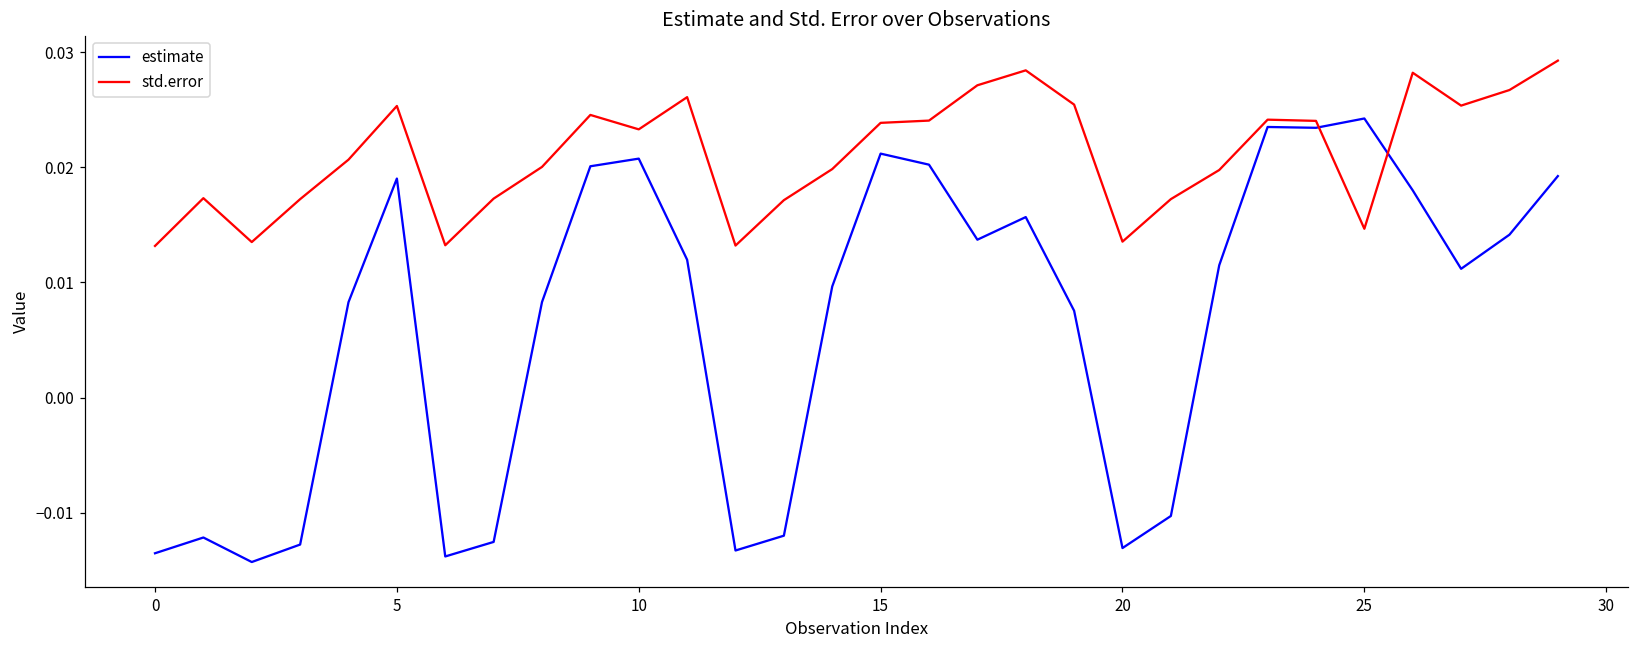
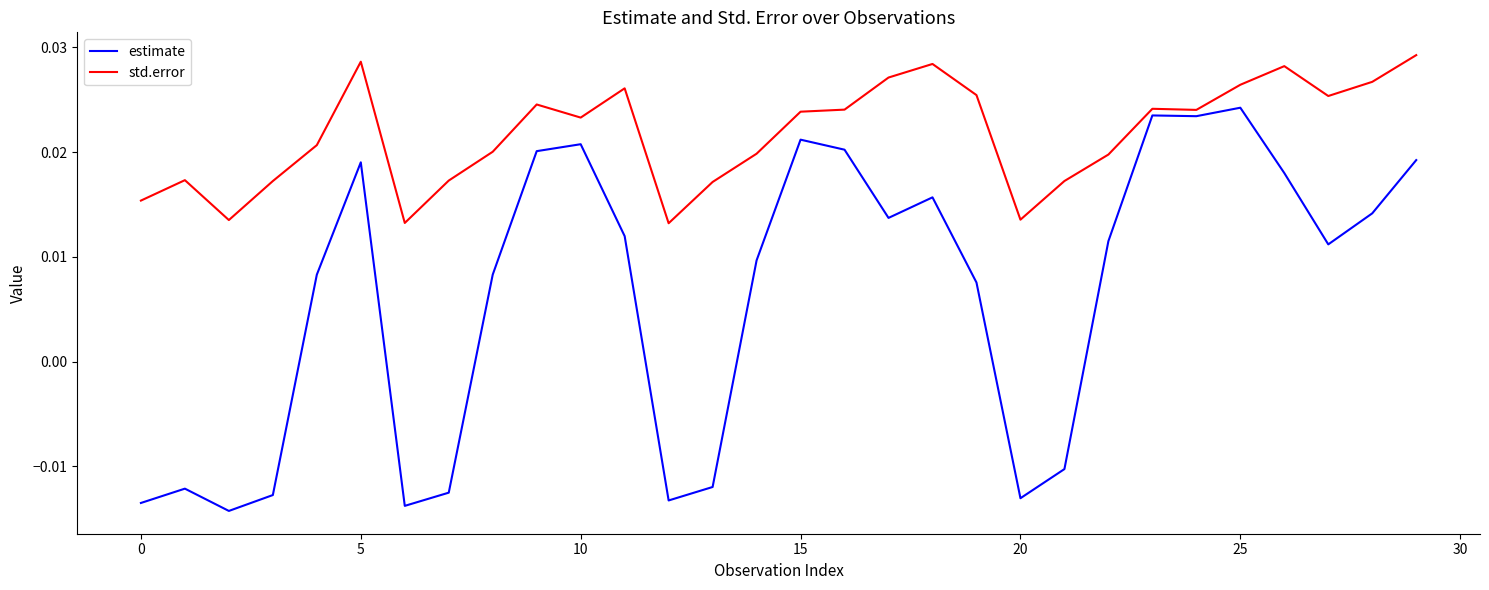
  {
    "estimate": {
      "0": -0.0135,
      "5": 0.0190,
      "10": 0.0207,
      "15": 0.0212,
      "20": -0.0130,
      "25": 0.0242
    },
    "std.error": {
-     "0": 0.0132,
-     "5": 0.0253,
+     "0": 0.0154,
+     "5": 0.0286,
      "10": 0.0233,
      "15": 0.0239,
      "20": 0.0135,
-     "25": 0.0147
+     "25": 0.0264
    }
  }
